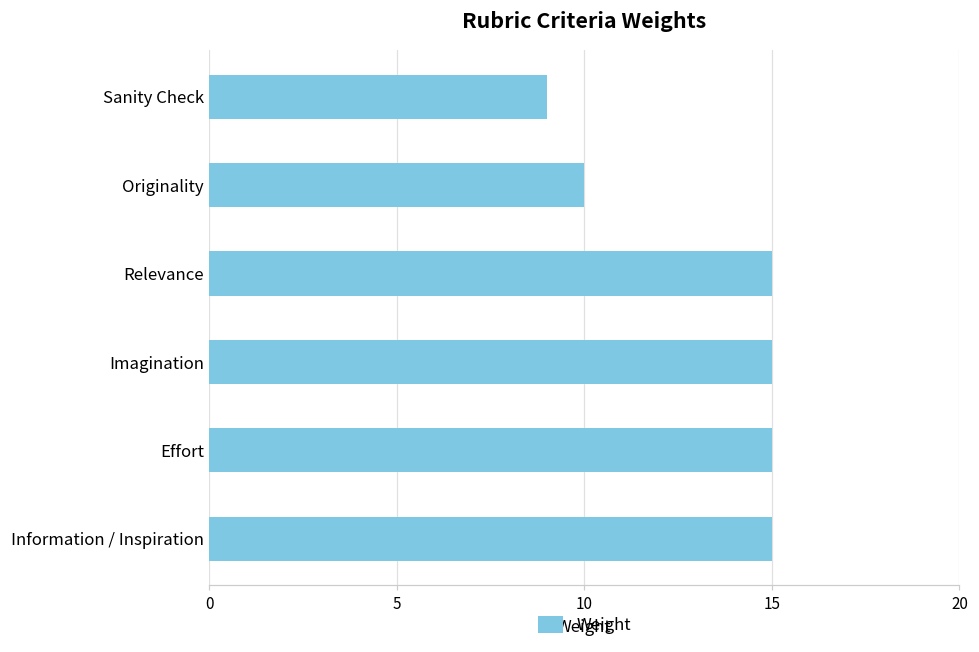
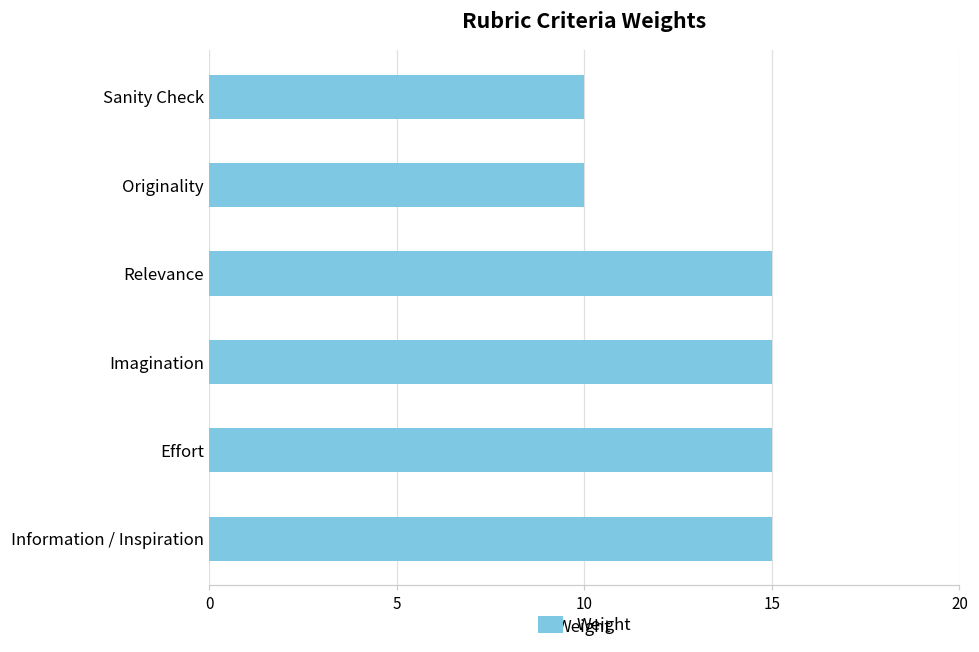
  {
-   "Sanity Check": 9,
+   "Sanity Check": 10,
    "Originality": 10,
    "Relevance": 15,
    "Imagination": 15,
    "Effort": 15,
    "Information / Inspiration": 15
  }
